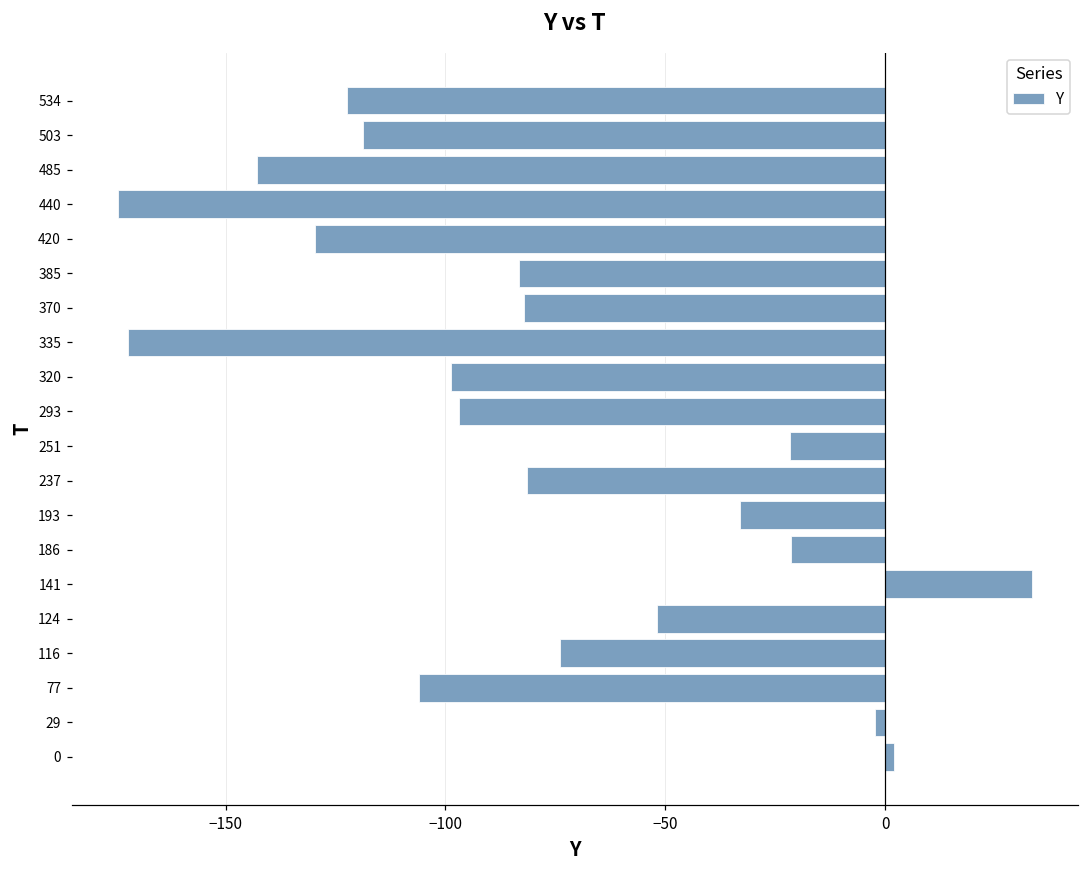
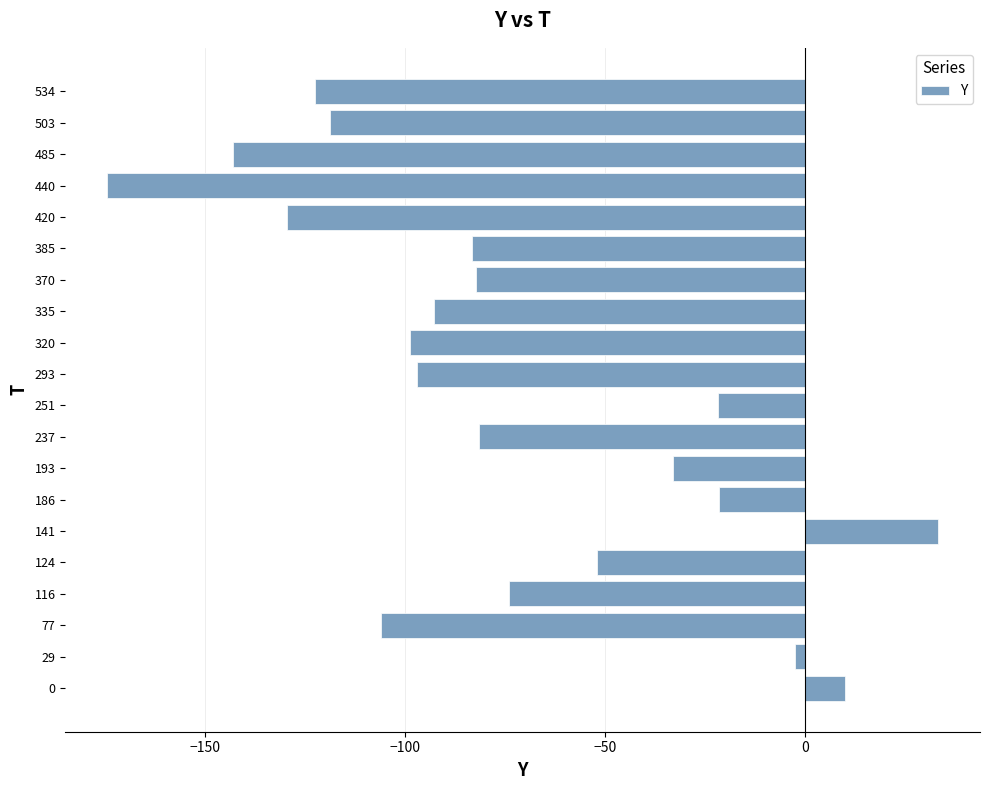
  {
    "534": -122,
    "503": -119,
    "485": -143,
    "440": -175,
    "420": -130,
    "385": -83,
    "370": -82,
-   "335": -172,
+   "335": -93,
    "320": -99,
    "293": -97,
    "251": -22,
    "237": -82,
    "193": -33,
    "186": -21,
    "141": 33,
    "124": -52,
    "116": -74,
    "77": -106,
    "29": -2,
-   "0": 2
+   "0": 10
  }
